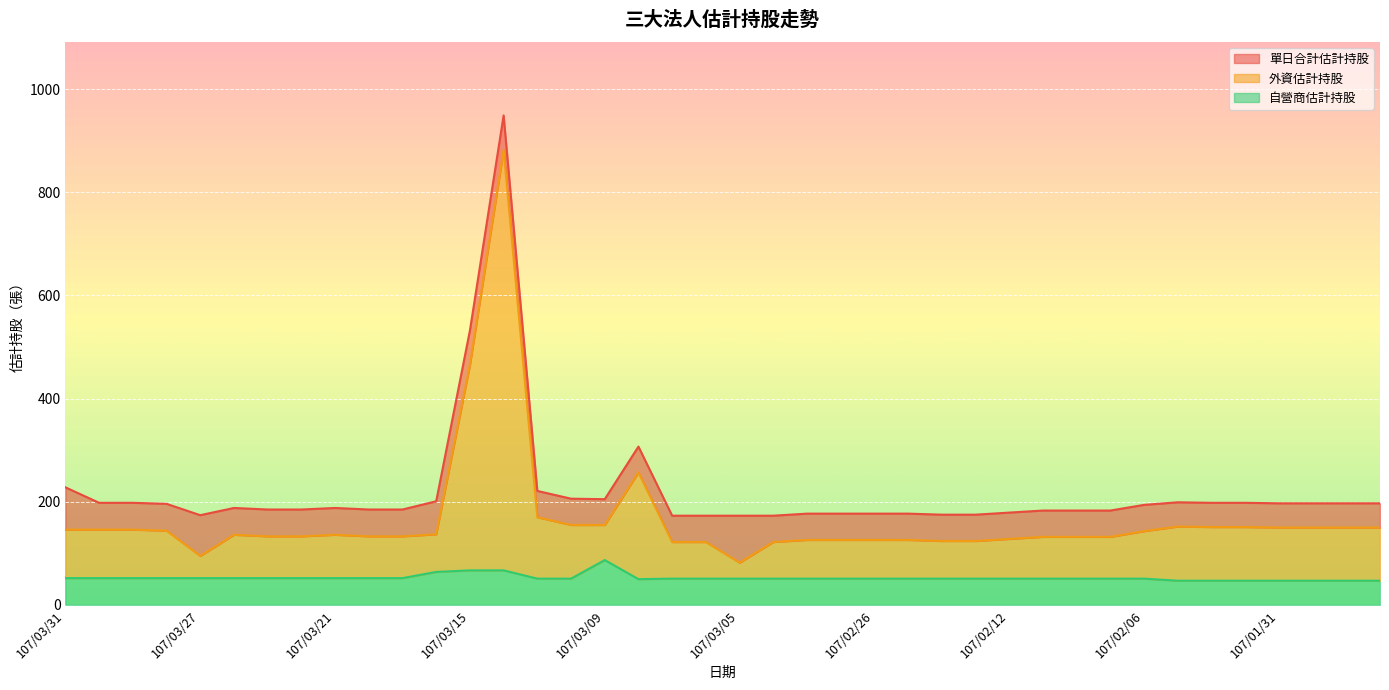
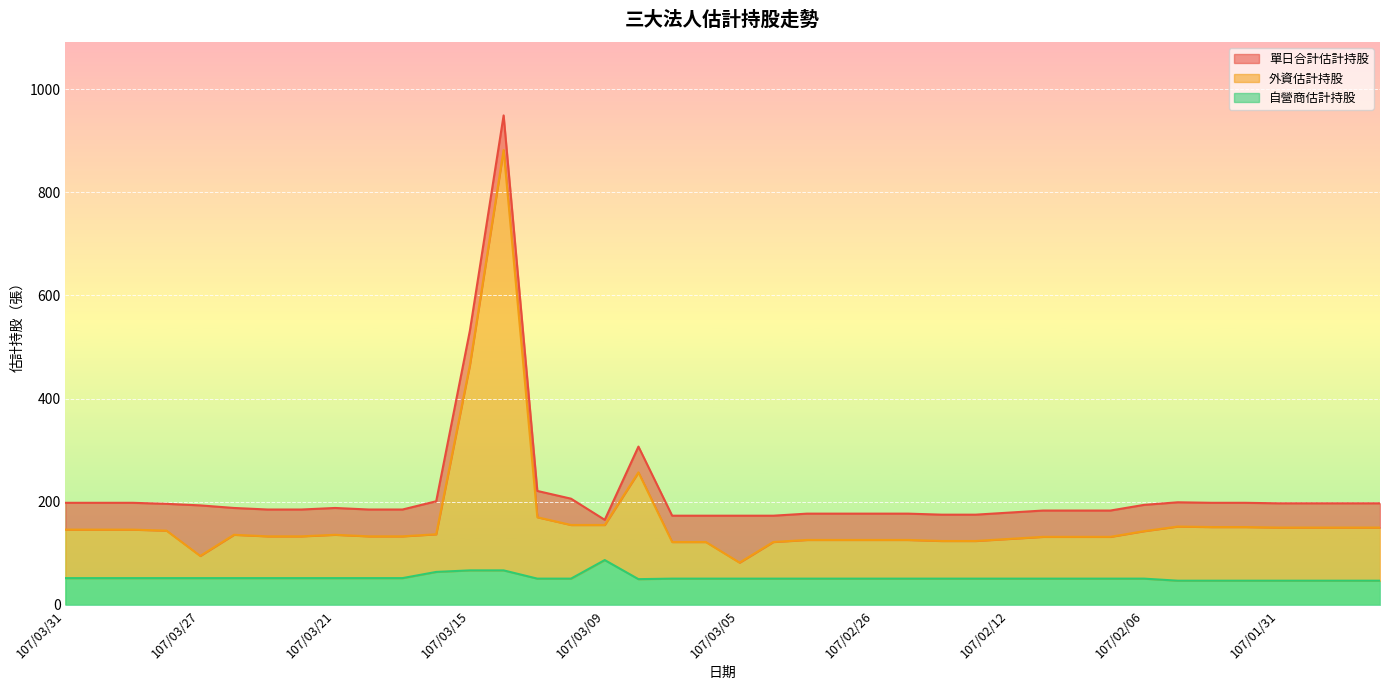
  {
    "單日合計估計持股": {
-     "107/03/31": 230,
-     "107/03/27": 170,
+     "107/03/31": 200,
+     "107/03/27": 190,
      "107/03/21": 190,
      "107/03/15": 530,
-     "107/03/09": 210,
+     "107/03/09": 170,
      "107/03/05": 170,
      "107/02/26": 180,
      "107/02/12": 180,
      "107/02/06": 190,
      "107/01/31": 200
    },
    "外資估計持股": {
      "107/03/31": 150,
      "107/03/27": 100,
      "107/03/21": 140,
      "107/03/15": 470,
      "107/03/09": 160,
      "107/03/05": 80,
      "107/02/26": 130,
      "107/02/12": 130,
      "107/02/06": 140,
      "107/01/31": 150
    },
    "自營商估計持股": {
      "107/03/31": 50,
      "107/03/27": 50,
      "107/03/21": 50,
      "107/03/15": 70,
      "107/03/09": 90,
      "107/03/05": 50,
      "107/02/26": 50,
      "107/02/12": 50,
      "107/02/06": 50,
      "107/01/31": 50
    }
  }
